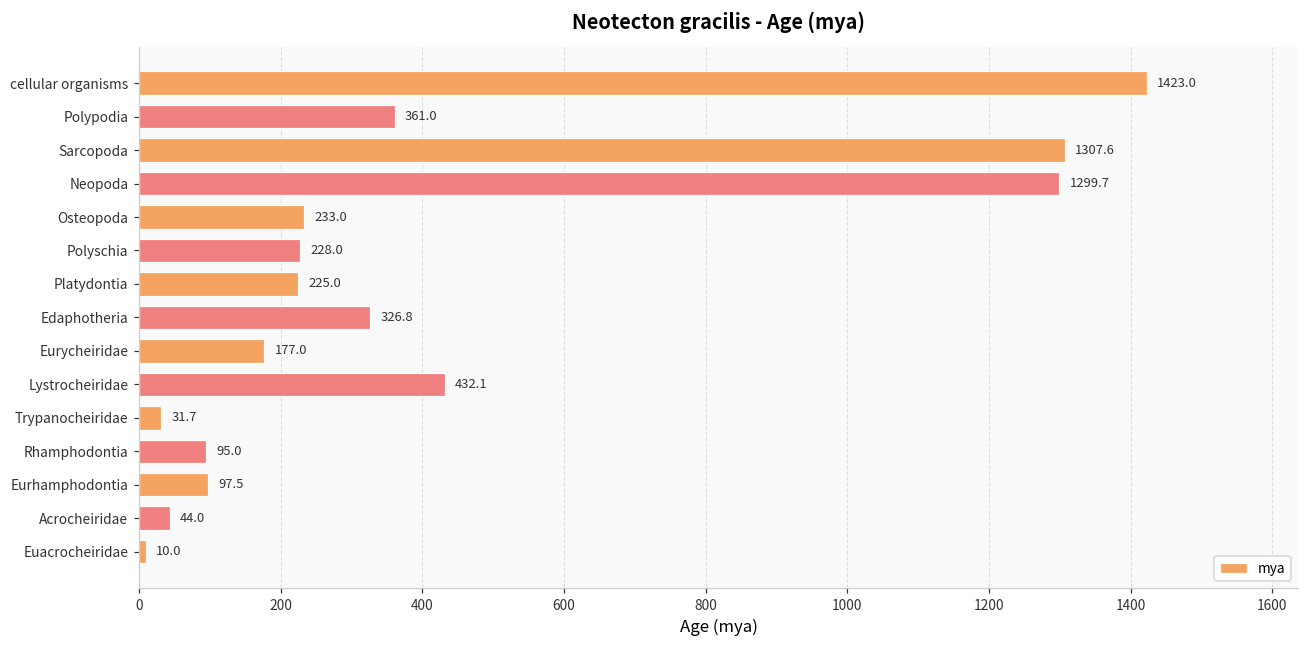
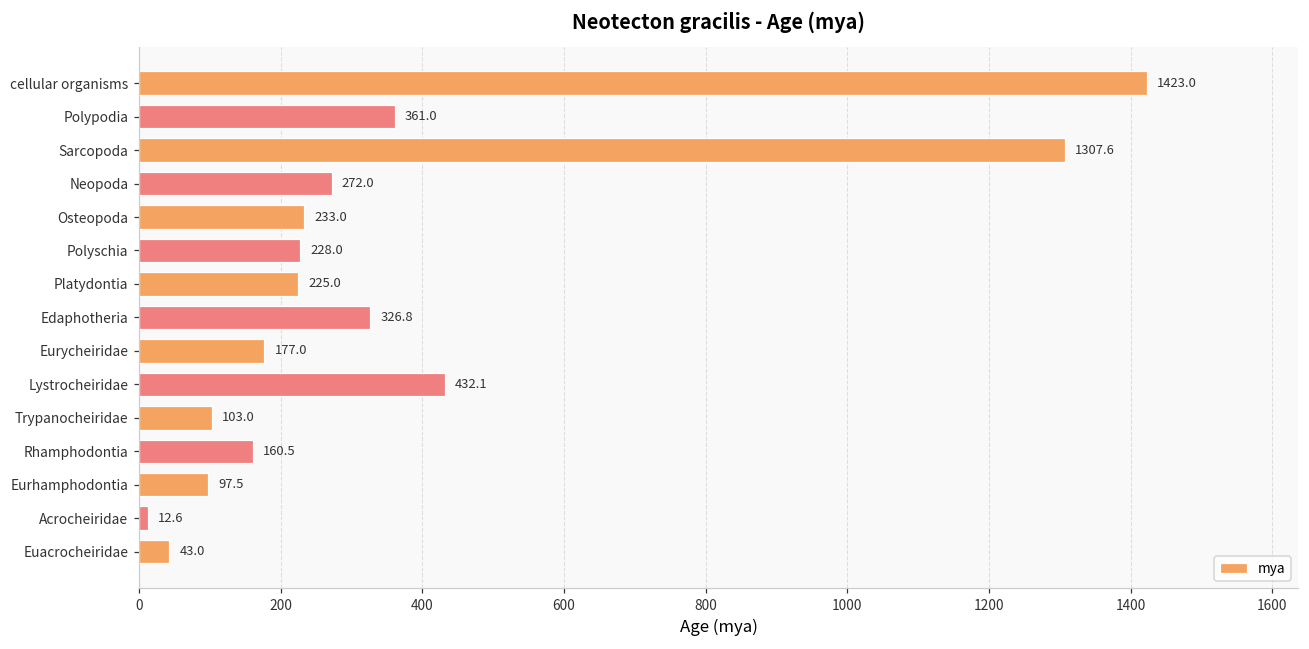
  {
    "cellular organisms": 1423.0,
    "Polypodia": 361.0,
    "Sarcopoda": 1307.6,
-   "Neopoda": 1299.7,
+   "Neopoda": 272.0,
    "Osteopoda": 233.0,
    "Polyschia": 228.0,
    "Platydontia": 225.0,
    "Edaphotheria": 326.8,
    "Eurycheiridae": 177.0,
    "Lystrocheiridae": 432.1,
-   "Trypanocheiridae": 31.7,
-   "Rhamphodontia": 95.0,
+   "Trypanocheiridae": 103.0,
+   "Rhamphodontia": 160.5,
    "Eurhamphodontia": 97.5,
-   "Acrocheiridae": 44.0,
-   "Euacrocheiridae": 10.0
+   "Acrocheiridae": 12.6,
+   "Euacrocheiridae": 43.0
  }
